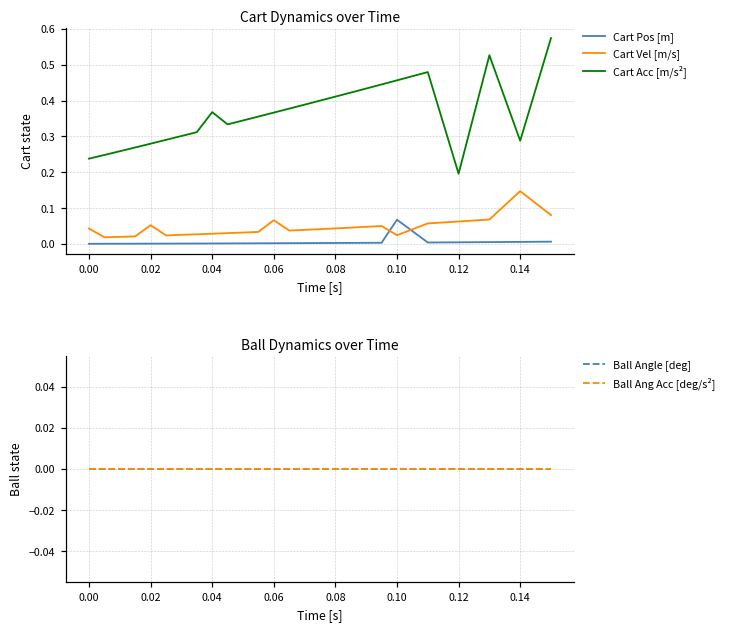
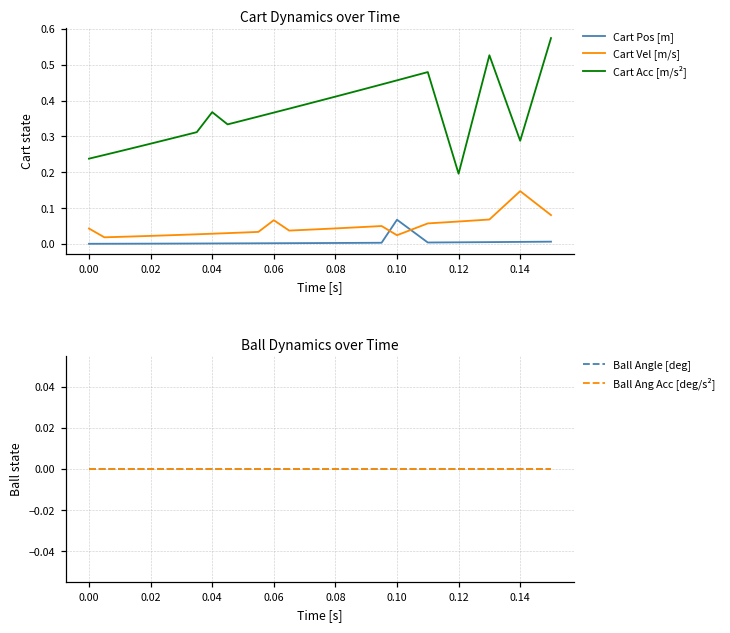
  {
    "Cart Dynamics over Time": {
      "Cart Pos [m]": {
        "0.00": 0.00,
        "0.02": 0.00,
        "0.04": 0.00,
        "0.06": 0.00,
        "0.08": 0.00,
        "0.10": 0.07,
        "0.12": 0.01,
        "0.14": 0.01
      },
      "Cart Vel [m/s]": {
        "0.00": 0.04,
-       "0.02": 0.05,
+       "0.02": 0.02,
        "0.04": 0.03,
        "0.06": 0.07,
        "0.08": 0.04,
        "0.10": 0.02,
        "0.12": 0.06,
        "0.14": 0.15
      },
      "Cart Acc [m/s²]": {
        "0.00": 0.24,
        "0.02": 0.28,
        "0.04": 0.37,
        "0.06": 0.37,
        "0.08": 0.41,
        "0.10": 0.46,
        "0.12": 0.20,
        "0.14": 0.29
      }
    },
    "Ball Dynamics over Time": {
      "0.00": 0.000,
      "0.02": 0.000,
      "0.04": 0.000,
      "0.06": 0.000,
      "0.08": 0.000,
      "0.10": 0.000,
      "0.12": 0.000,
      "0.14": 0.000
    }
  }
